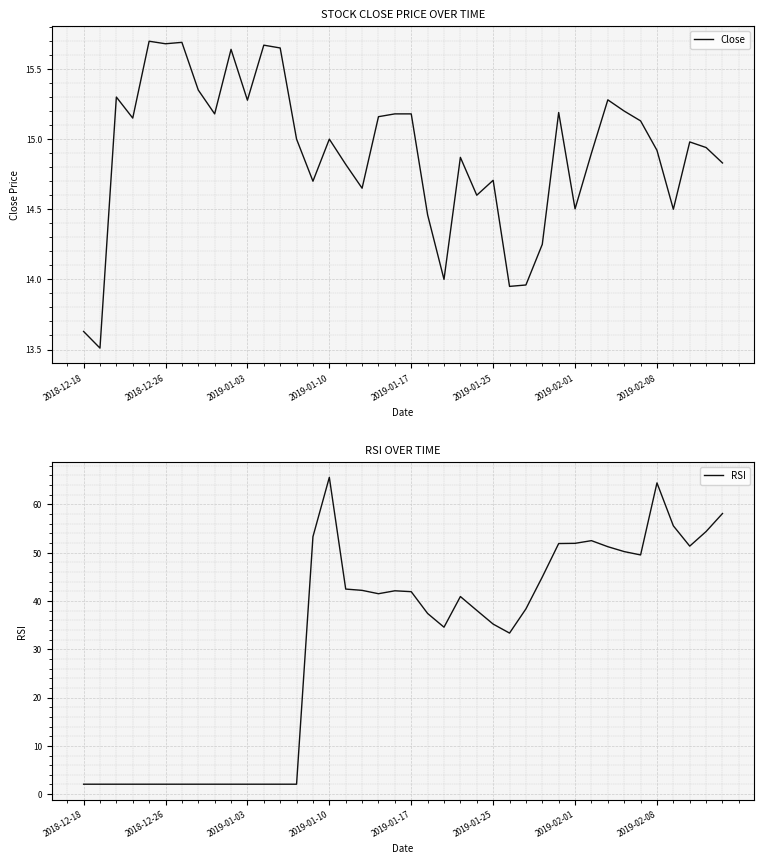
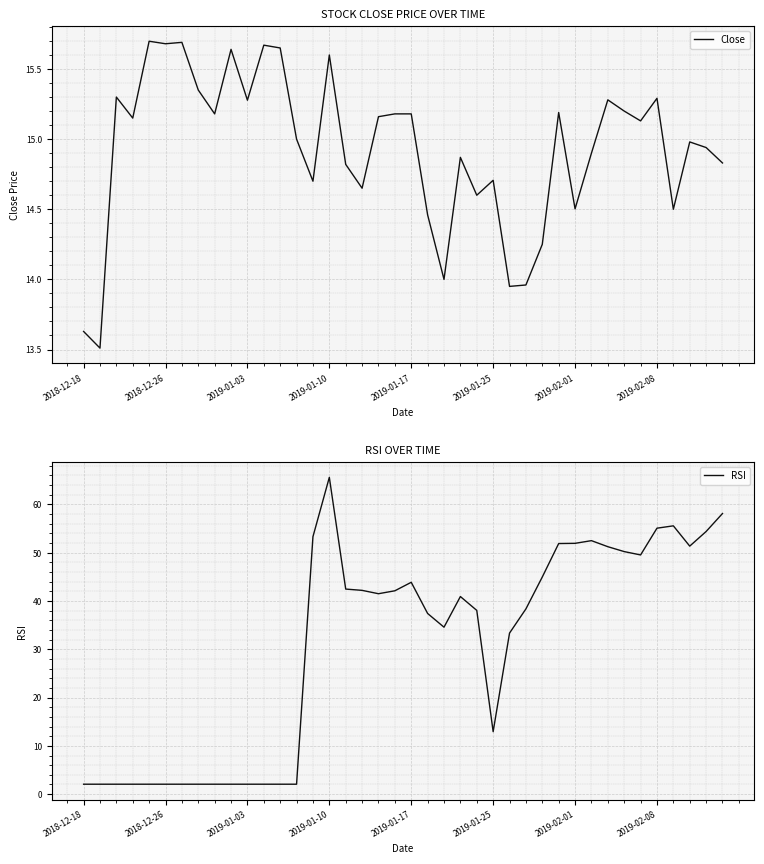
  {
    "STOCK CLOSE PRICE OVER TIME": {
      "2018-12-18": 13.63,
      "2018-12-26": 15.68,
      "2019-01-03": 15.28,
-     "2019-01-10": 15.0,
+     "2019-01-10": 15.6,
      "2019-01-17": 15.18,
      "2019-01-25": 14.71,
      "2019-02-01": 14.50,
-     "2019-02-08": 14.92
+     "2019-02-08": 15.29
    },
    "RSI OVER TIME": {
      "2018-12-18": 2,
      "2018-12-26": 2,
      "2019-01-03": 2,
      "2019-01-10": 66,
-     "2019-01-17": 42,
-     "2019-01-25": 35,
+     "2019-01-17": 44,
+     "2019-01-25": 13,
      "2019-02-01": 52,
-     "2019-02-08": 64
+     "2019-02-08": 55
    }
  }
